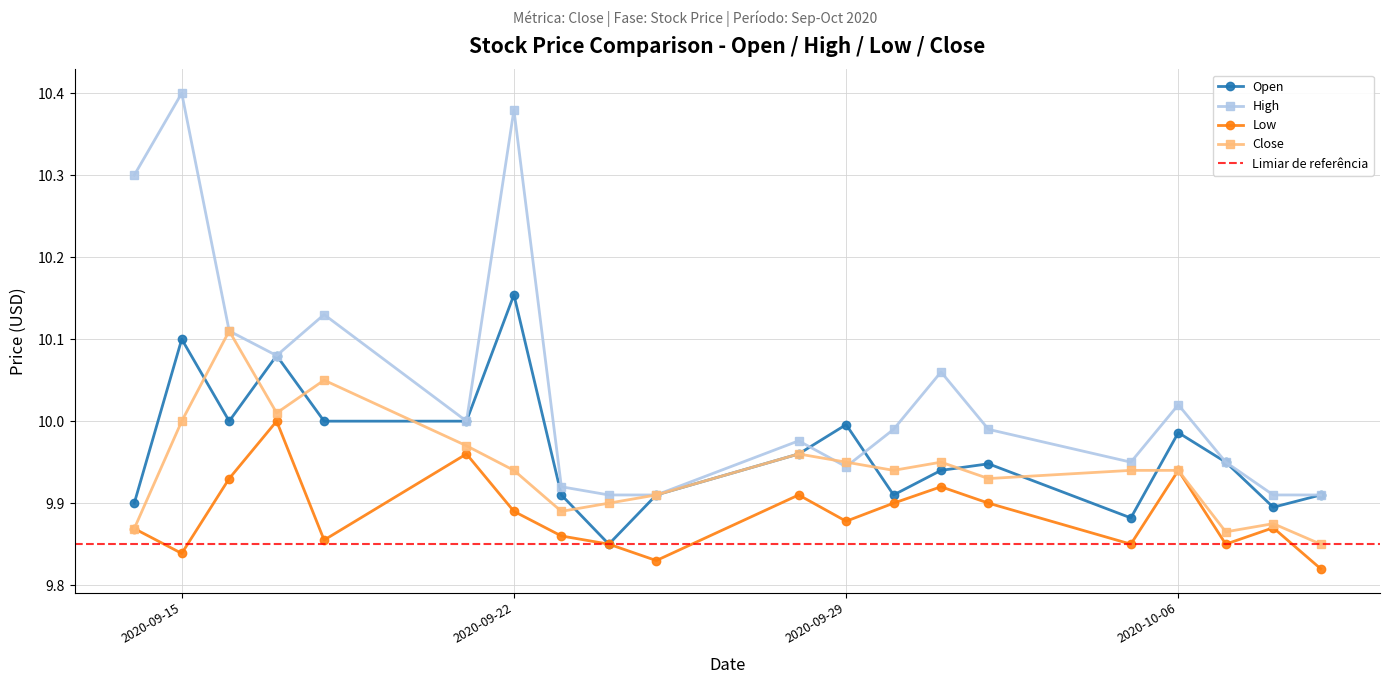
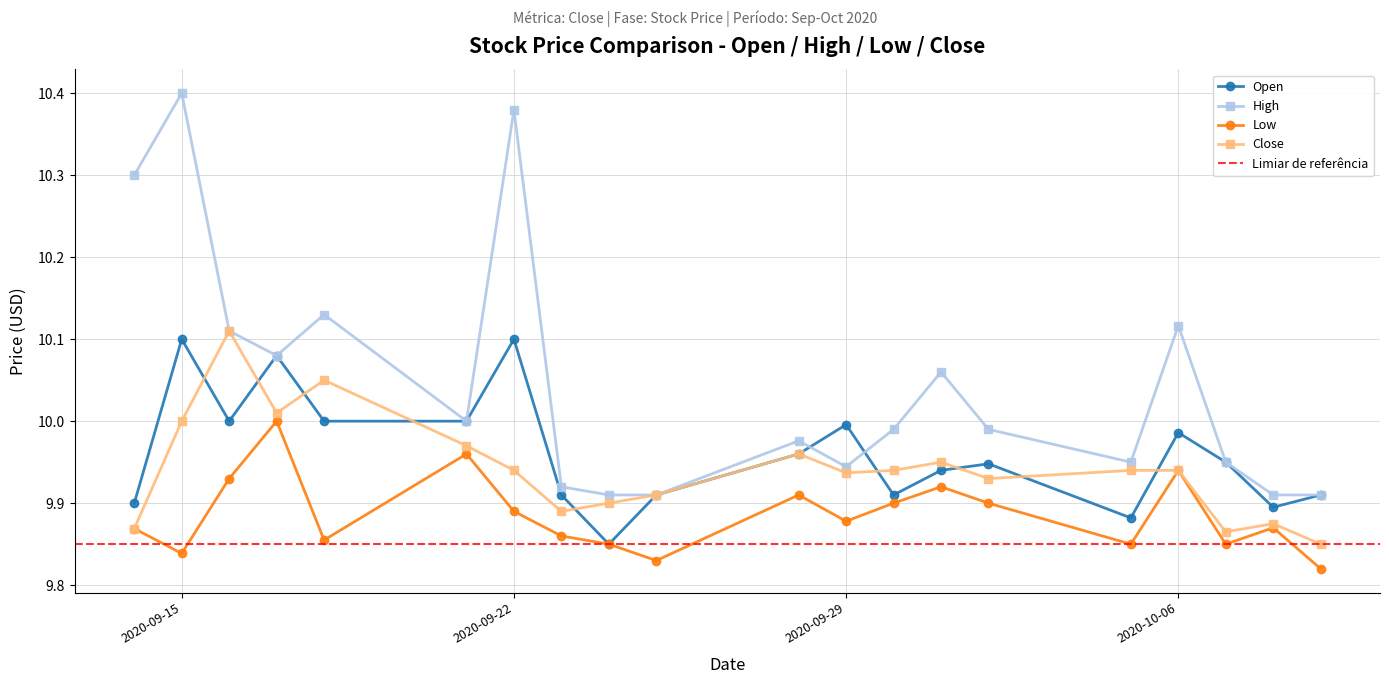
  {
    "Open": {
      "2020-09-15": 10.10,
-     "2020-09-22": 10.15,
+     "2020-09-22": 10.10,
      "2020-09-29": 10.00,
      "2020-10-06": 9.99
    },
    "High": {
      "2020-09-15": 10.40,
      "2020-09-22": 10.38,
      "2020-09-29": 9.94,
-     "2020-10-06": 10.02
+     "2020-10-06": 10.12
    },
    "Low": {
      "2020-09-15": 9.84,
      "2020-09-22": 9.89,
      "2020-09-29": 9.88
    },
    "Close": {
      "2020-09-15": 10.00,
      "2020-09-22": 9.94,
-     "2020-09-29": 9.95
+     "2020-09-29": 9.94
    }
  }
